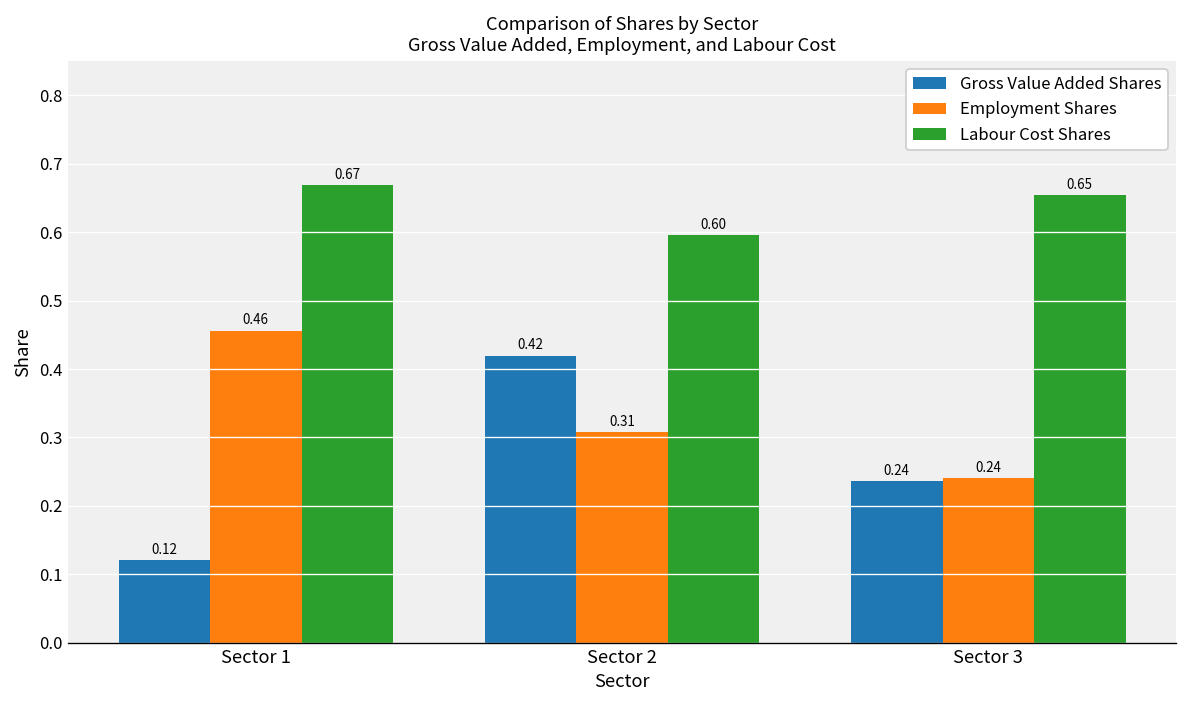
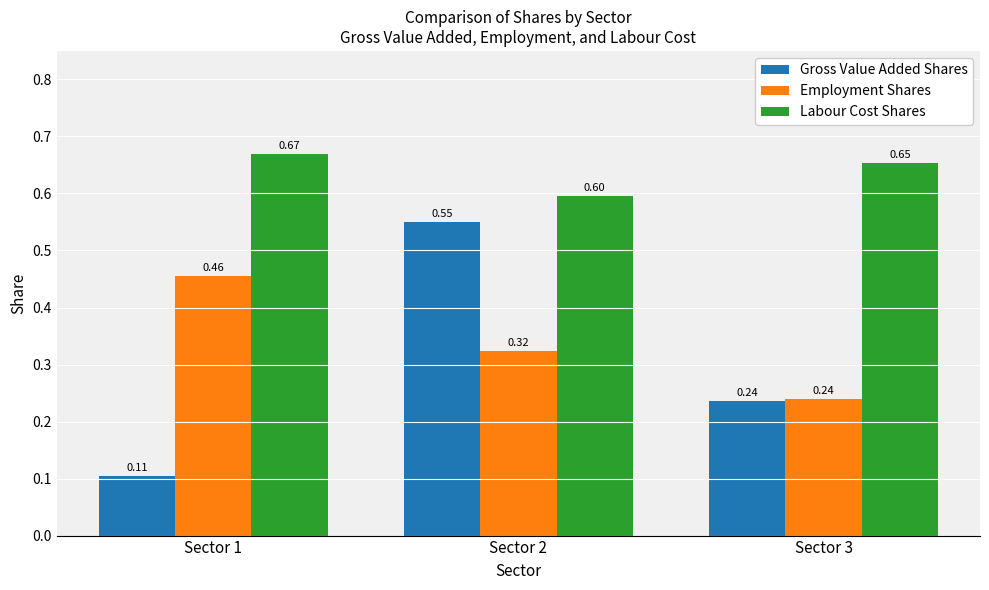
  {
    "Gross Value Added Shares": {
-     "Sector 1": 0.12,
-     "Sector 2": 0.42,
+     "Sector 1": 0.11,
+     "Sector 2": 0.55,
      "Sector 3": 0.24
    },
    "Employment Shares": {
      "Sector 1": 0.46,
-     "Sector 2": 0.31,
+     "Sector 2": 0.32,
      "Sector 3": 0.24
    },
    "Labour Cost Shares": {
      "Sector 1": 0.67,
      "Sector 2": 0.60,
      "Sector 3": 0.65
    }
  }
